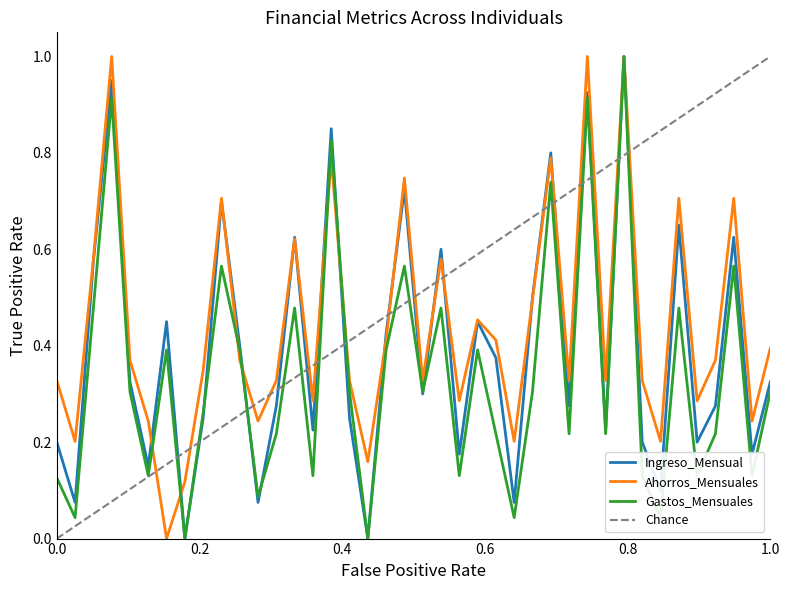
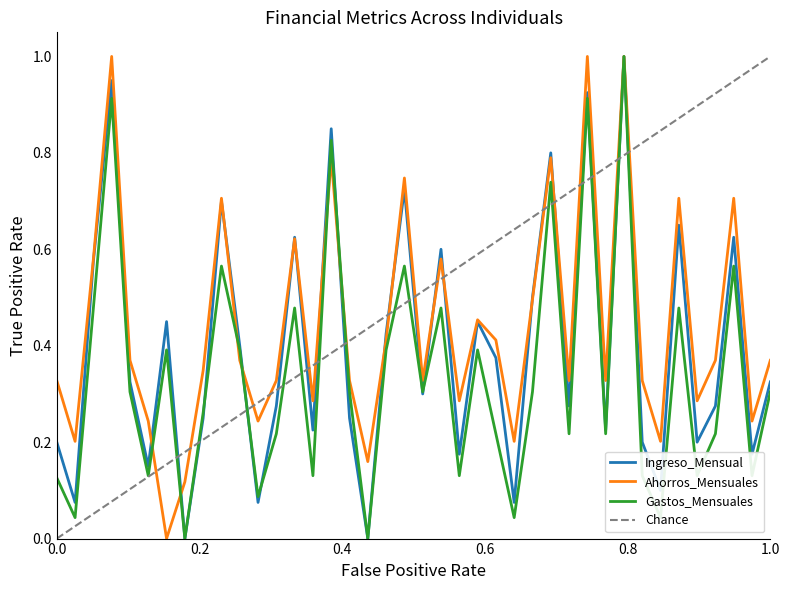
  {
    "Ingreso_Mensual": {
      "0.0": 0.20,
      "1.0": 0.33
    },
    "Ahorros_Mensuales": {
      "0.0": 0.33,
-     "1.0": 0.39
+     "1.0": 0.37
    },
    "Gastos_Mensuales": {
      "0.0": 0.13,
      "1.0": 0.30
    },
    "Chance": {
      "0.0": 0.00,
      "1.0": 1.00
    }
  }
